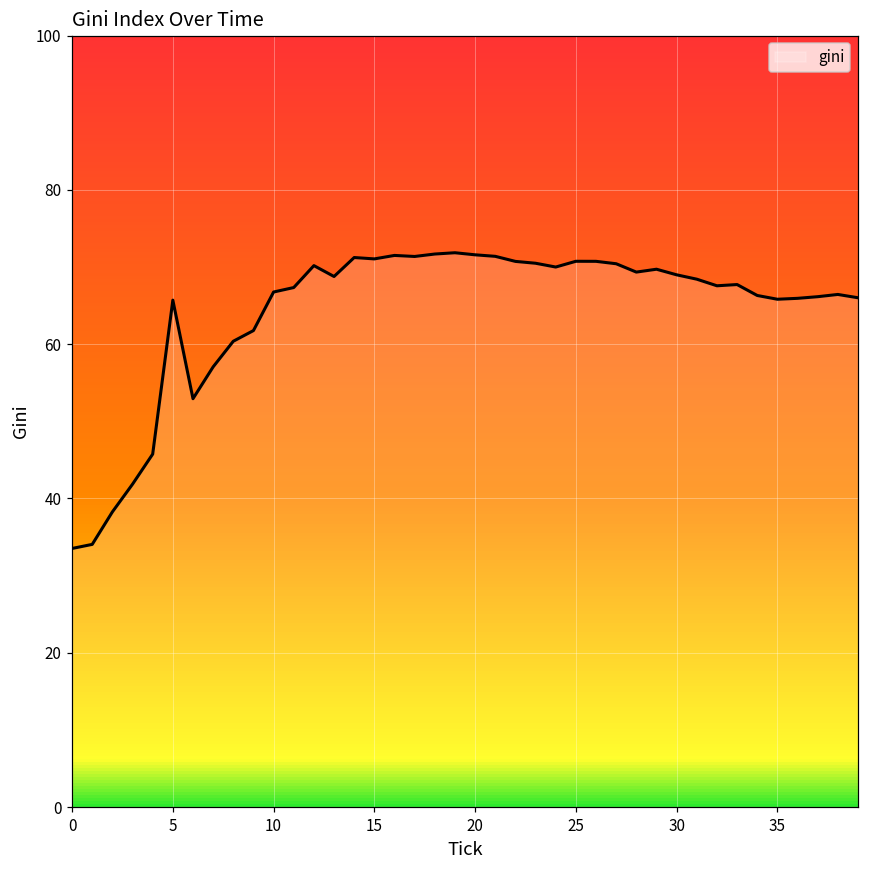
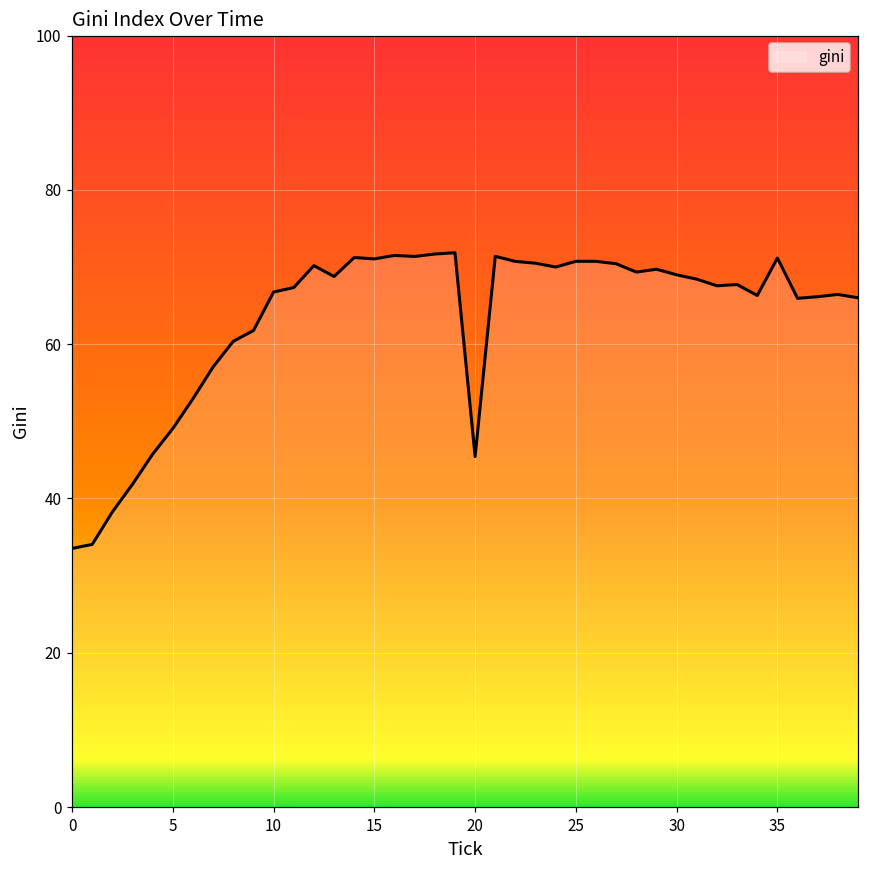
  {
    "0": 34,
-   "5": 66,
+   "5": 49,
    "10": 67,
    "15": 71,
-   "20": 72,
+   "20": 45,
    "25": 71,
    "30": 69,
-   "35": 66
+   "35": 71
  }
